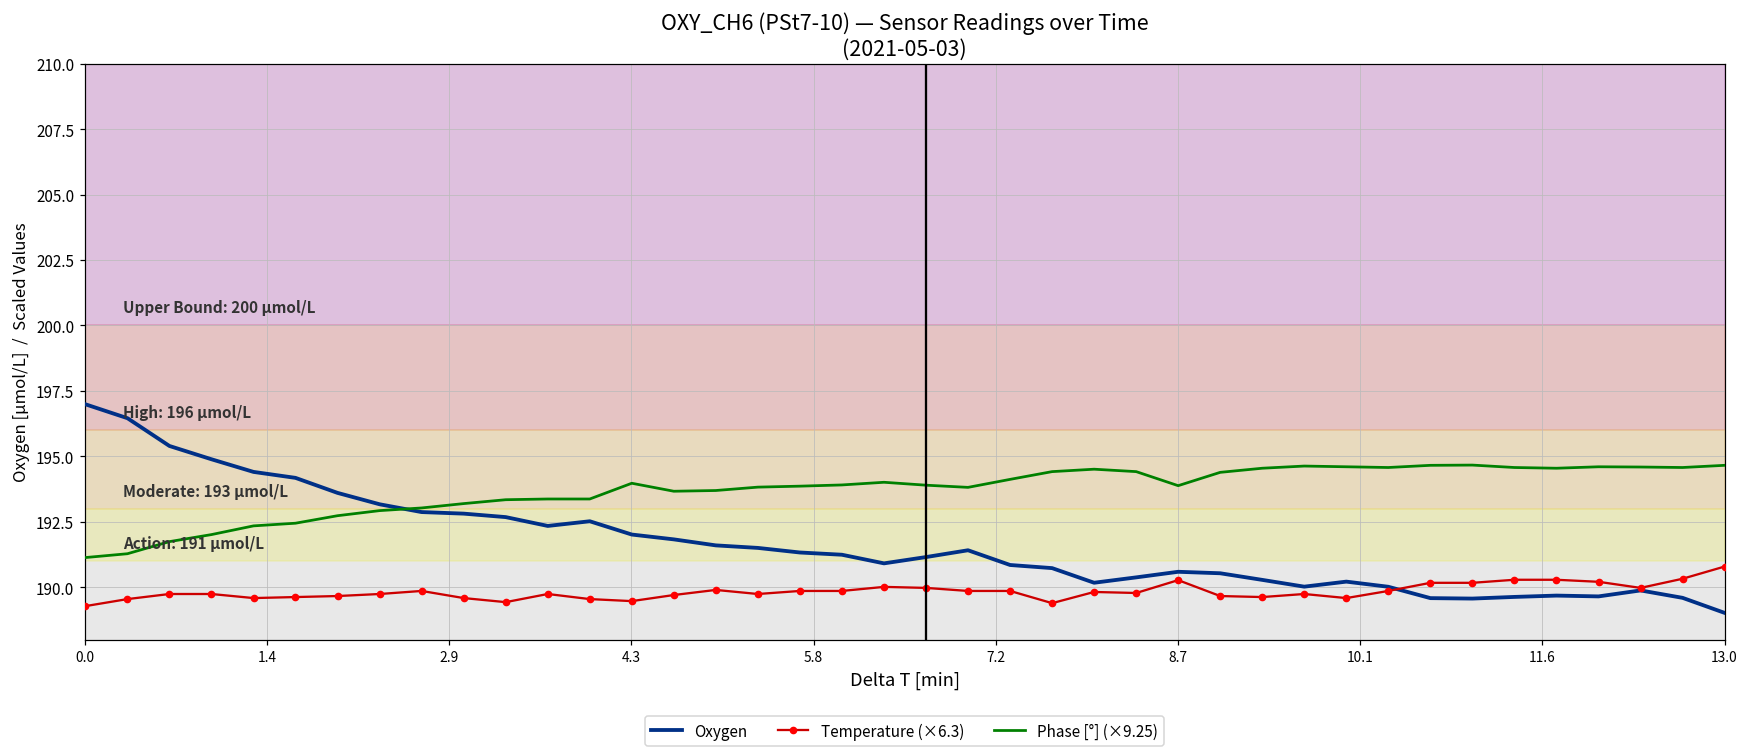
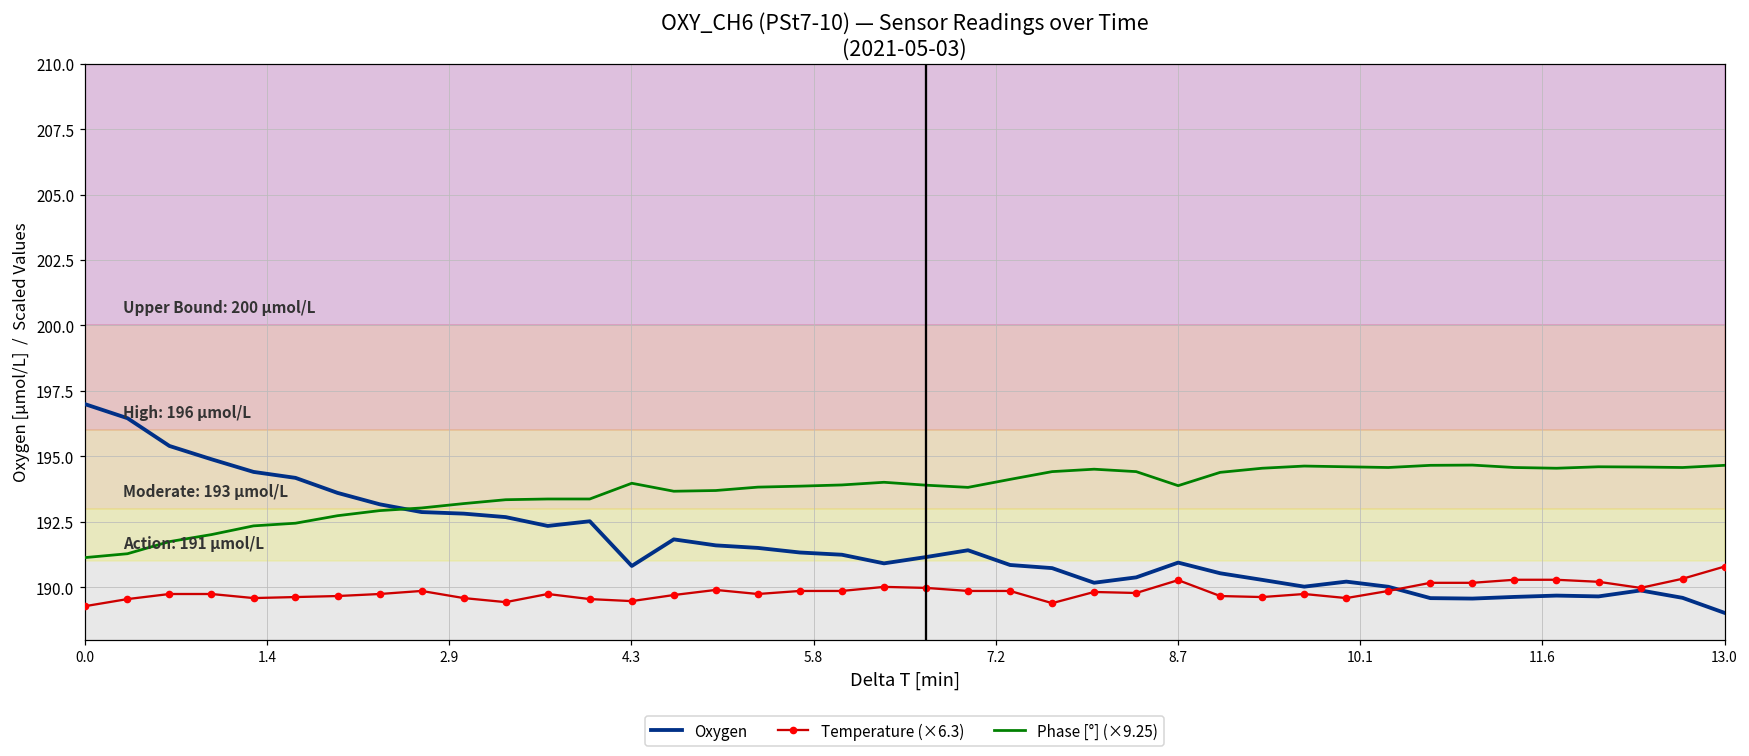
  {
    "Oxygen": {
      "0.0": 197.0,
-     "4.3": 192.0,
-     "8.7": 190.6,
+     "4.3": 190.8,
+     "8.7": 190.9,
      "13.0": 189.0
    },
    "Temperature (×6.3)": {
      "0.0": 189.3,
      "4.3": 189.5,
      "8.7": 190.3,
      "13.0": 190.8
    },
    "Phase [°] (×9.25)": {
      "0.0": 191.1,
      "4.3": 194.0,
      "8.7": 193.9,
      "13.0": 194.7
    }
  }
